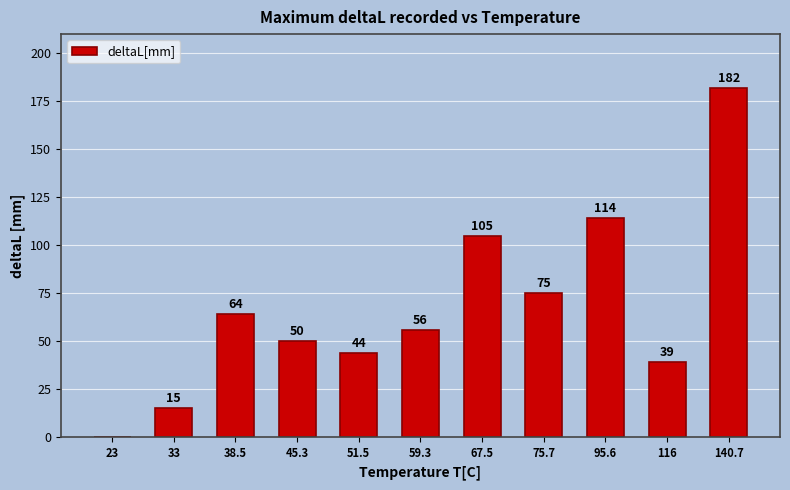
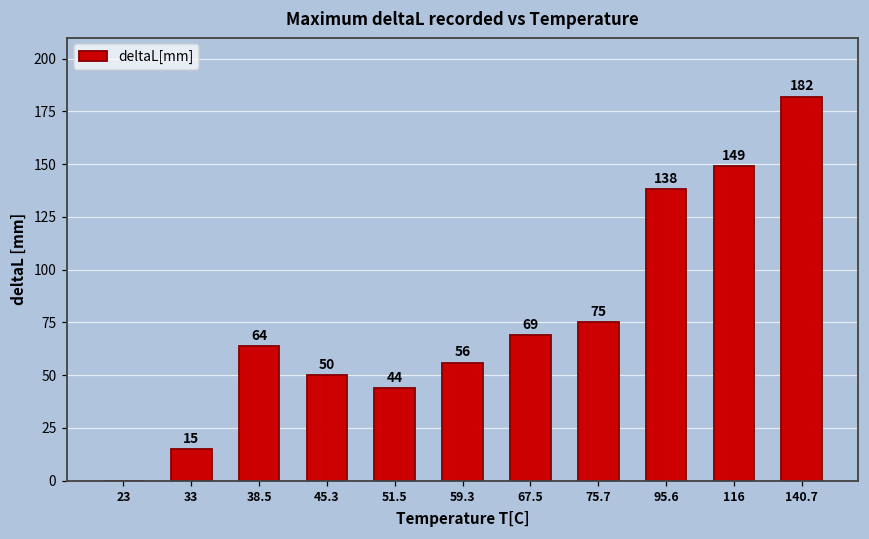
  {
    "33": 15,
    "38.5": 64,
    "45.3": 50,
    "51.5": 44,
    "59.3": 56,
-   "67.5": 105,
+   "67.5": 69,
    "75.7": 75,
-   "95.6": 114,
-   "116": 39,
+   "95.6": 138,
+   "116": 149,
    "140.7": 182
  }
